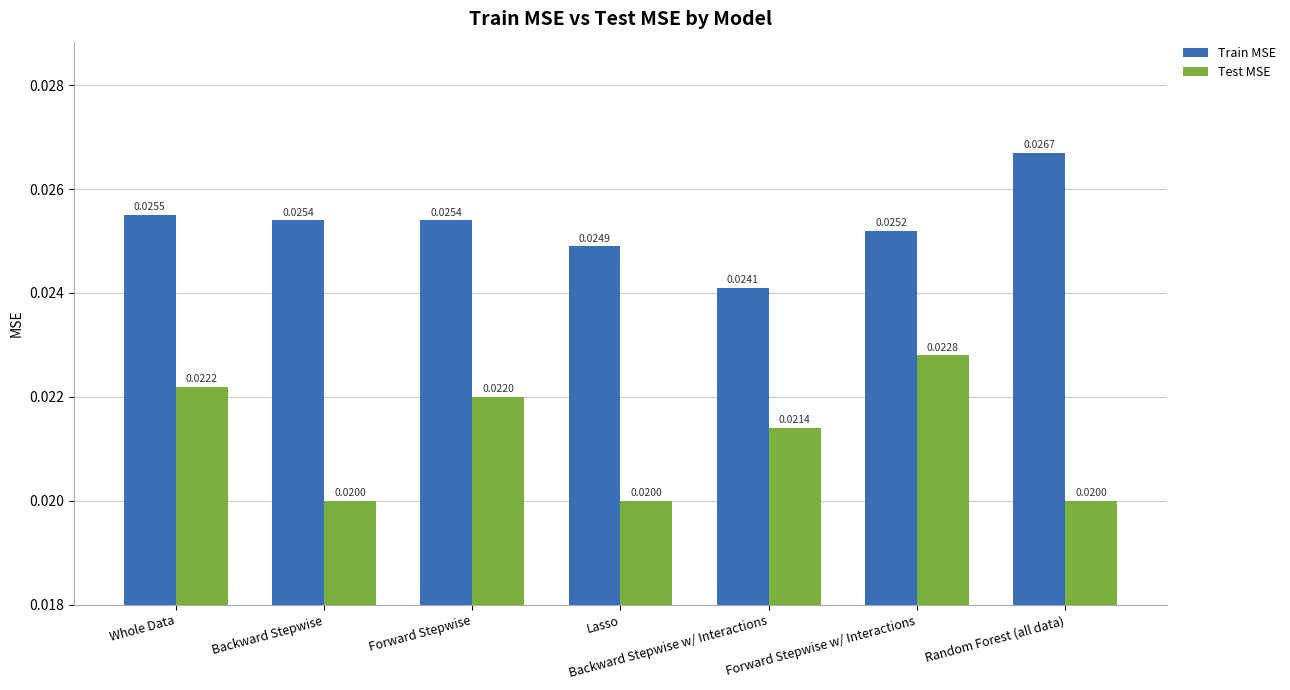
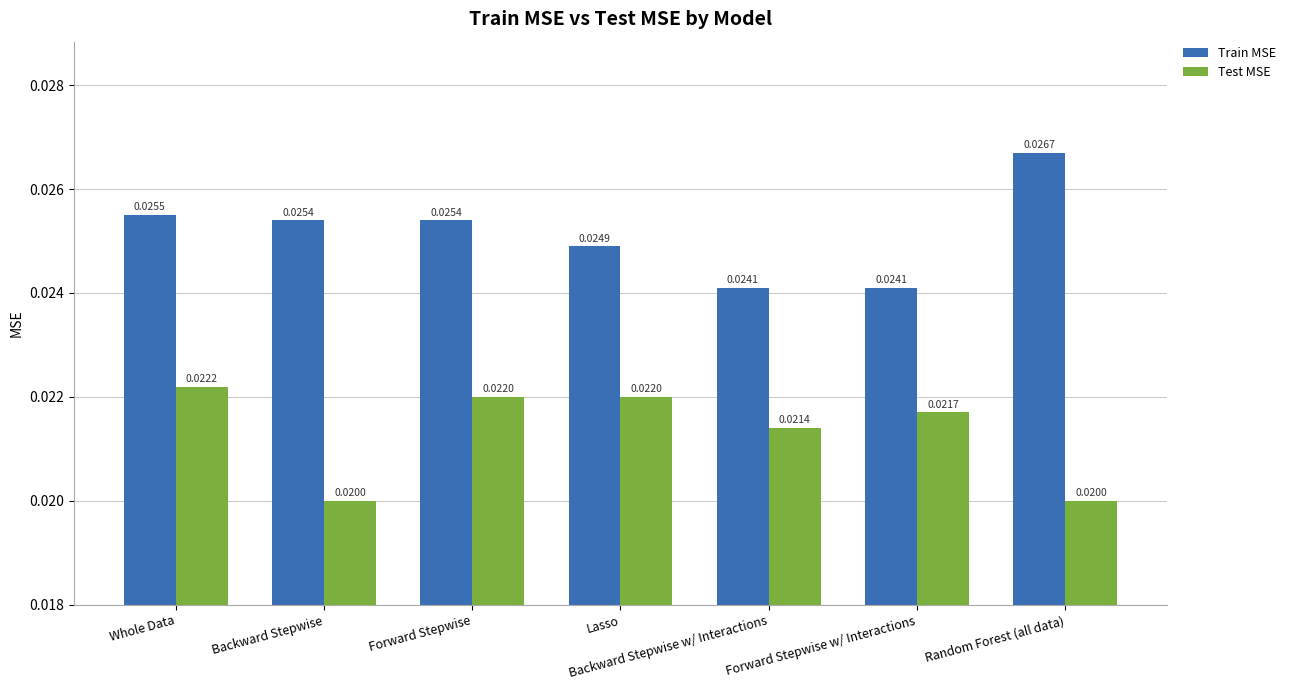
  {
    "Train MSE": {
      "Whole Data": 0.0255,
      "Backward Stepwise": 0.0254,
      "Forward Stepwise": 0.0254,
      "Lasso": 0.0249,
      "Backward Stepwise w/ Interactions": 0.0241,
-     "Forward Stepwise w/ Interactions": 0.0252,
+     "Forward Stepwise w/ Interactions": 0.0241,
      "Random Forest (all data)": 0.0267
    },
    "Test MSE": {
      "Whole Data": 0.0222,
      "Backward Stepwise": 0.0200,
      "Forward Stepwise": 0.0220,
-     "Lasso": 0.0200,
+     "Lasso": 0.0220,
      "Backward Stepwise w/ Interactions": 0.0214,
-     "Forward Stepwise w/ Interactions": 0.0228,
+     "Forward Stepwise w/ Interactions": 0.0217,
      "Random Forest (all data)": 0.0200
    }
  }
